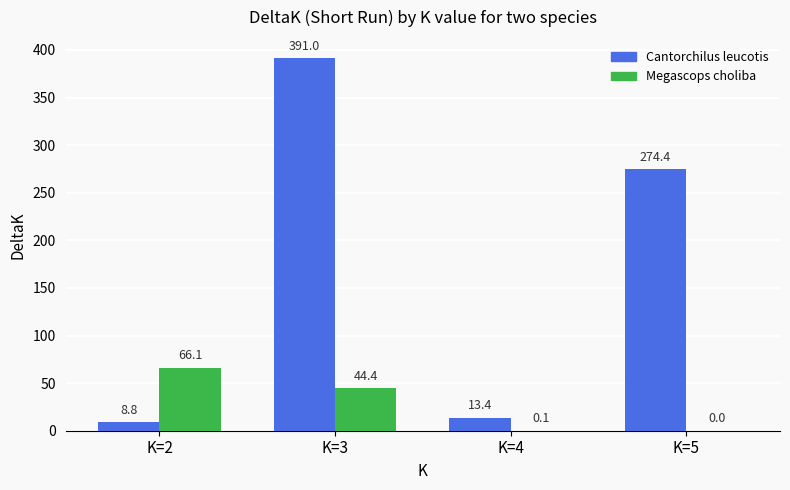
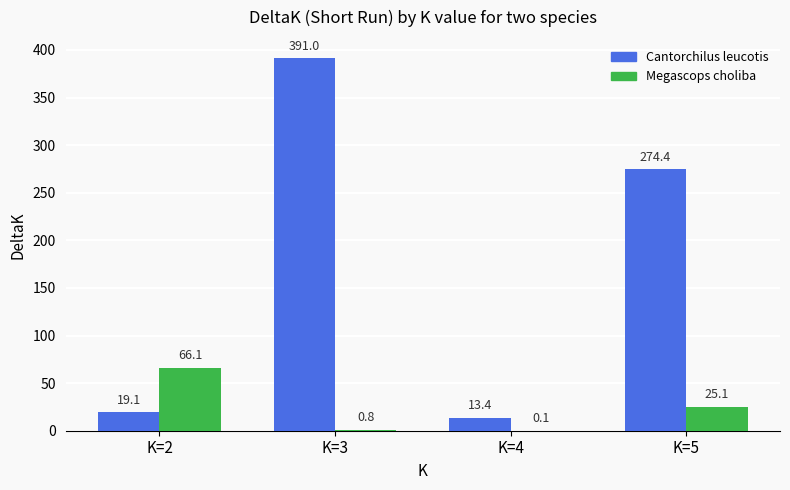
  {
    "Cantorchilus leucotis": {
-     "K=2": 8.8,
+     "K=2": 19.1,
      "K=3": 391.0,
      "K=4": 13.4,
      "K=5": 274.4
    },
    "Megascops choliba": {
      "K=2": 66.1,
-     "K=3": 44.4,
+     "K=3": 0.8,
      "K=4": 0.1,
-     "K=5": 0.0
+     "K=5": 25.1
    }
  }
